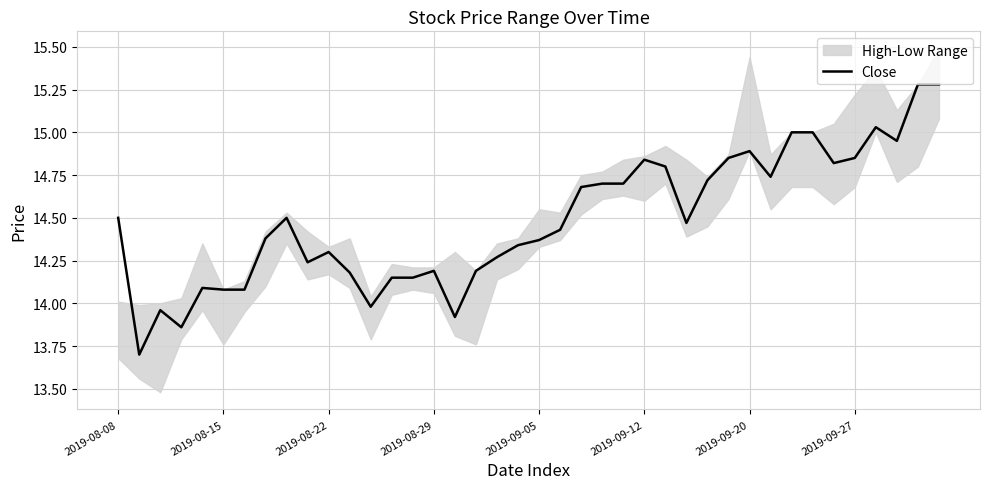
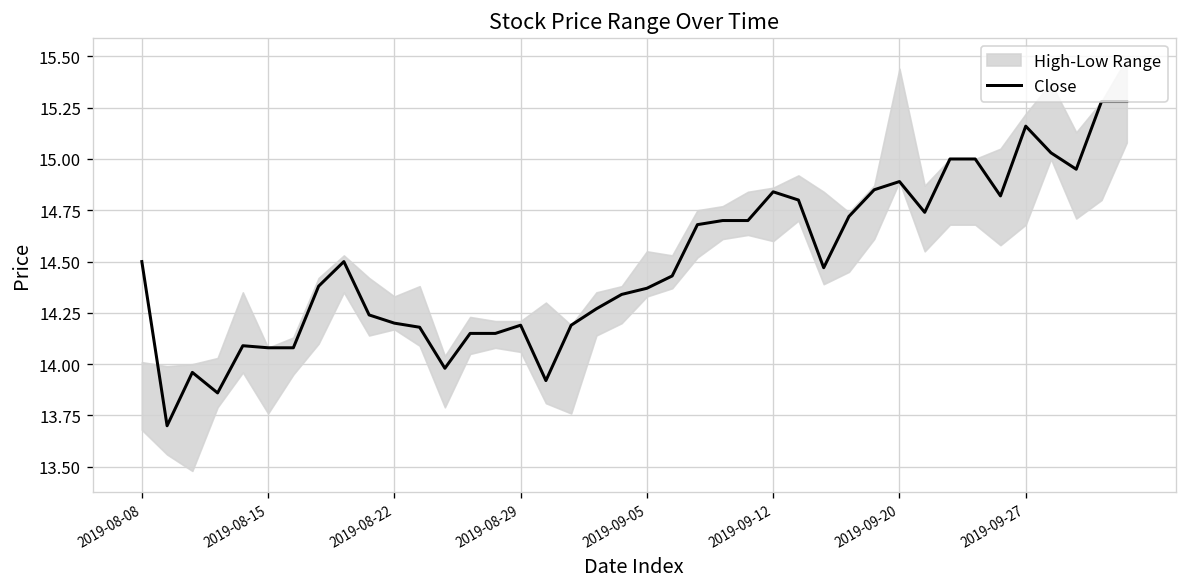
  {
    "Close": {
      "2019-08-08": 14.50,
-     "2019-08-22": 14.3,
+     "2019-08-22": 14.2,
      "2019-08-29": 14.19,
      "2019-09-05": 14.37,
      "2019-09-12": 14.84,
      "2019-09-20": 14.89,
-     "2019-09-27": 14.85
+     "2019-09-27": 15.16
    }
  }
